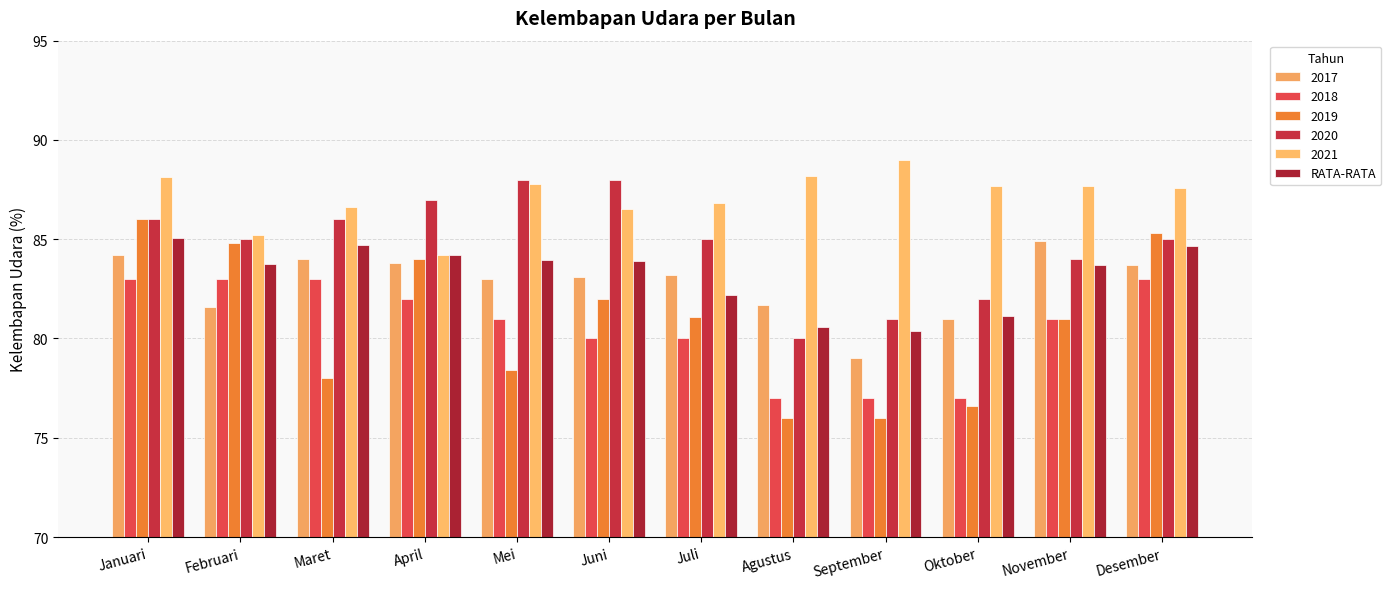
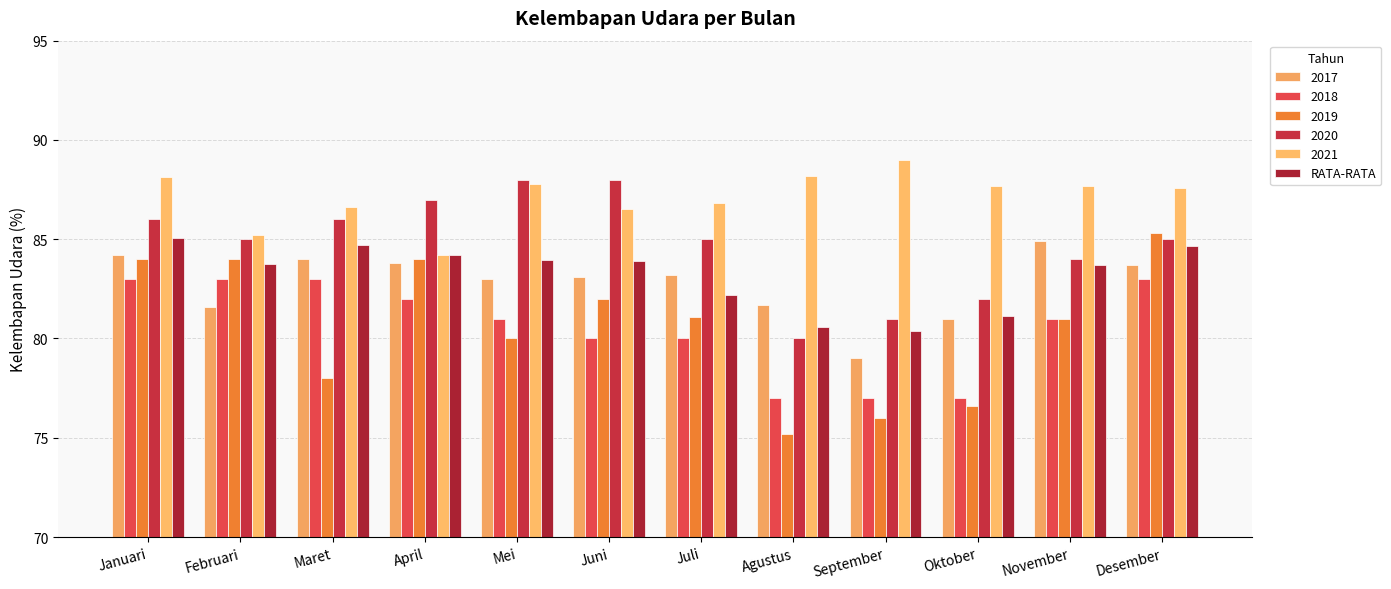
  {
    "2019": {
-     "Januari": 86,
-     "Februari": 84.8,
+     "Januari": 84,
+     "Februari": 84.0,
      "Maret": 78.0,
      "April": 84.0,
-     "Mei": 78.4,
+     "Mei": 80.0,
      "Juni": 82.0,
      "Juli": 81.1,
-     "Agustus": 76.0,
+     "Agustus": 75.2,
      "September": 76.0,
      "Oktober": 76.6,
      "November": 81.0,
      "Desember": 85.3
    }
  }
